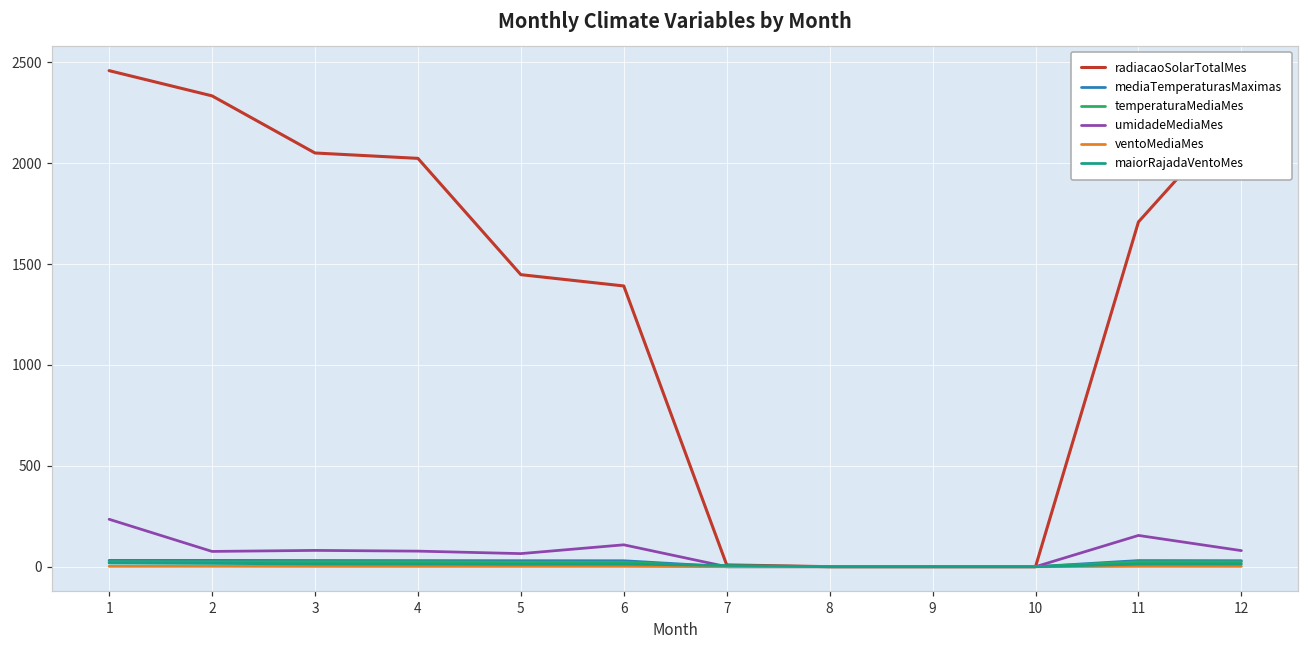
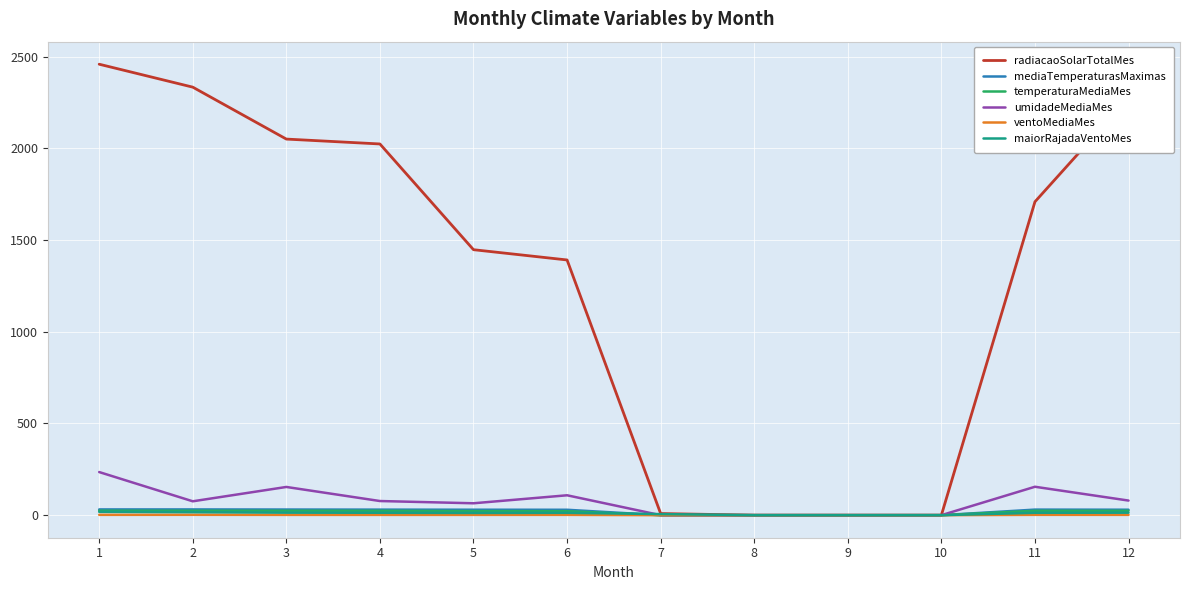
  {
    "radiacaoSolarTotalMes": {
      "1": 2460,
      "2": 2330,
      "3": 2050,
      "4": 2020,
      "5": 1450,
      "6": 1390,
      "11": 1710
    },
    "umidadeMediaMes": {
      "1": 240,
      "2": 80,
-     "3": 80,
+     "3": 150,
      "4": 80,
      "5": 60,
      "6": 110,
      "11": 150,
      "12": 80
    },
    "ventoMediaMes": {
      "1": 0,
      "2": 0
    }
  }
